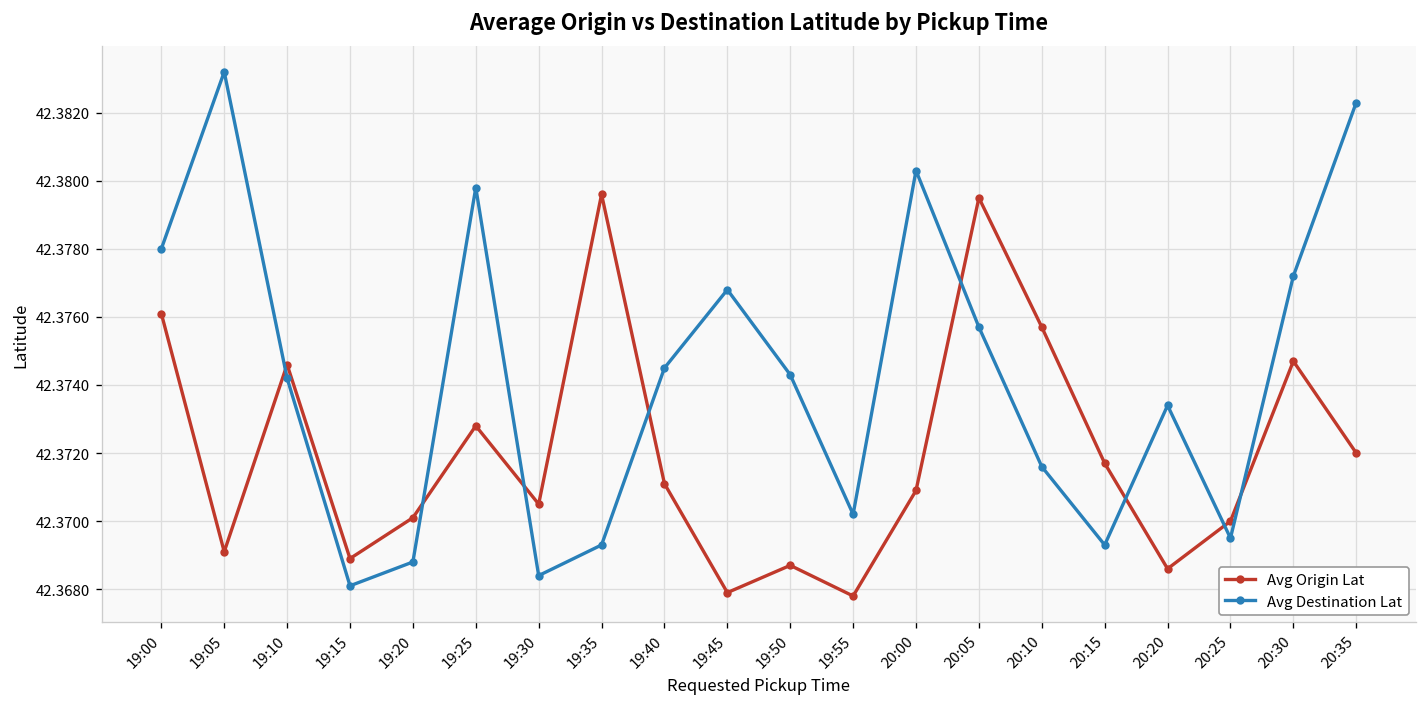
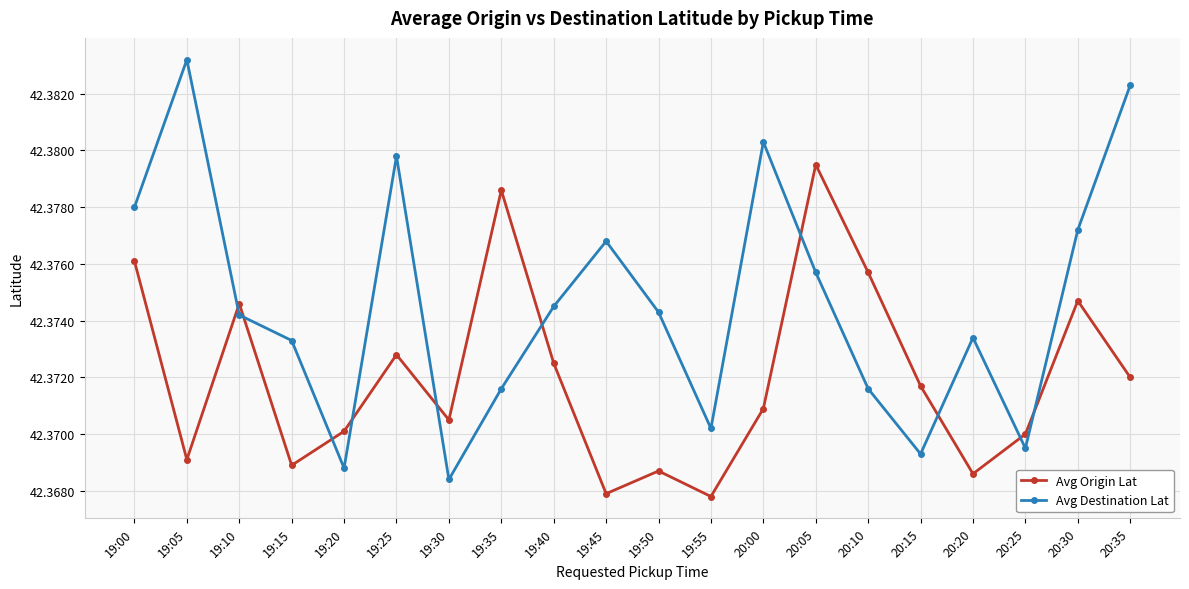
  {
    "Avg Origin Lat": {
      "19:00": 42.3761,
      "19:05": 42.3691,
      "19:10": 42.3746,
      "19:15": 42.3689,
      "19:20": 42.3701,
      "19:25": 42.3728,
      "19:30": 42.3705,
-     "19:35": 42.3796,
-     "19:40": 42.3711,
+     "19:35": 42.3786,
+     "19:40": 42.3725,
      "19:45": 42.3679,
      "19:50": 42.3687,
      "19:55": 42.3678,
      "20:00": 42.3709,
      "20:05": 42.3795,
      "20:10": 42.3757,
      "20:15": 42.3717,
      "20:20": 42.3686,
      "20:25": 42.3700,
      "20:30": 42.3747,
      "20:35": 42.3720
    },
    "Avg Destination Lat": {
      "19:00": 42.3780,
      "19:05": 42.3832,
      "19:10": 42.3742,
-     "19:15": 42.3681,
+     "19:15": 42.3733,
      "19:20": 42.3688,
      "19:25": 42.3798,
      "19:30": 42.3684,
-     "19:35": 42.3693,
+     "19:35": 42.3716,
      "19:40": 42.3745,
      "19:45": 42.3768,
      "19:50": 42.3743,
      "19:55": 42.3702,
      "20:00": 42.3803,
      "20:05": 42.3757,
      "20:10": 42.3716,
      "20:15": 42.3693,
      "20:20": 42.3734,
      "20:25": 42.3695,
      "20:30": 42.3772,
      "20:35": 42.3823
    }
  }
